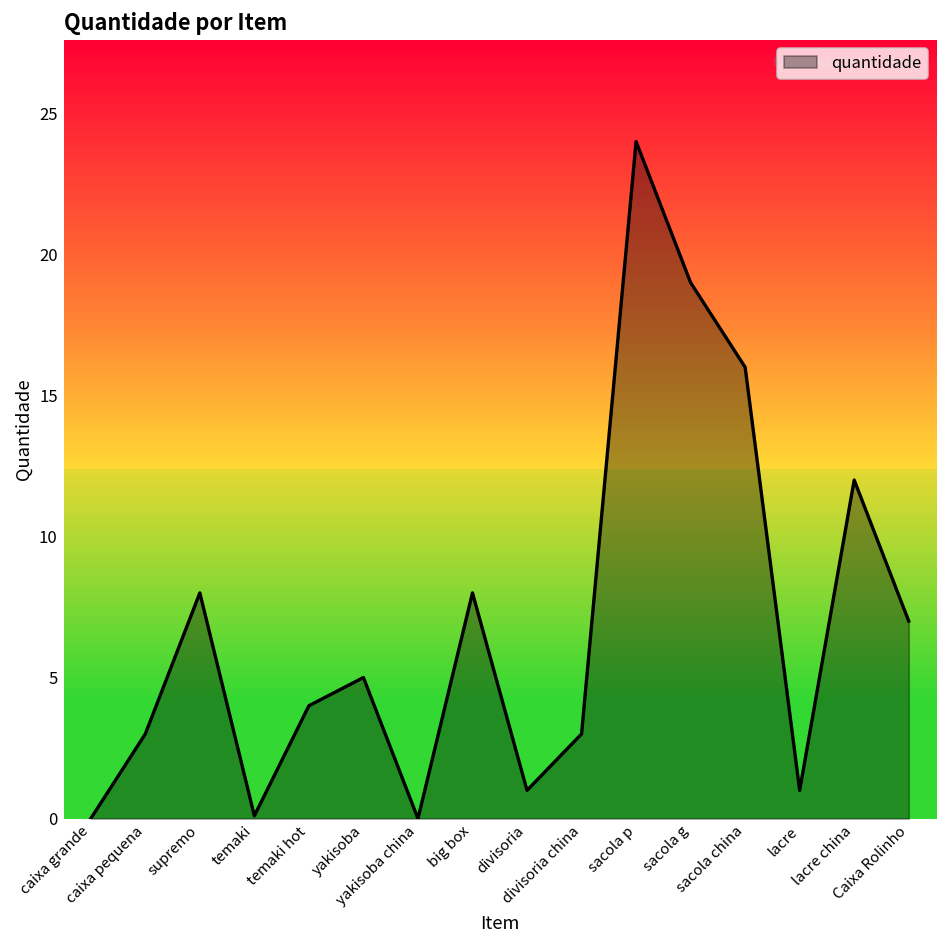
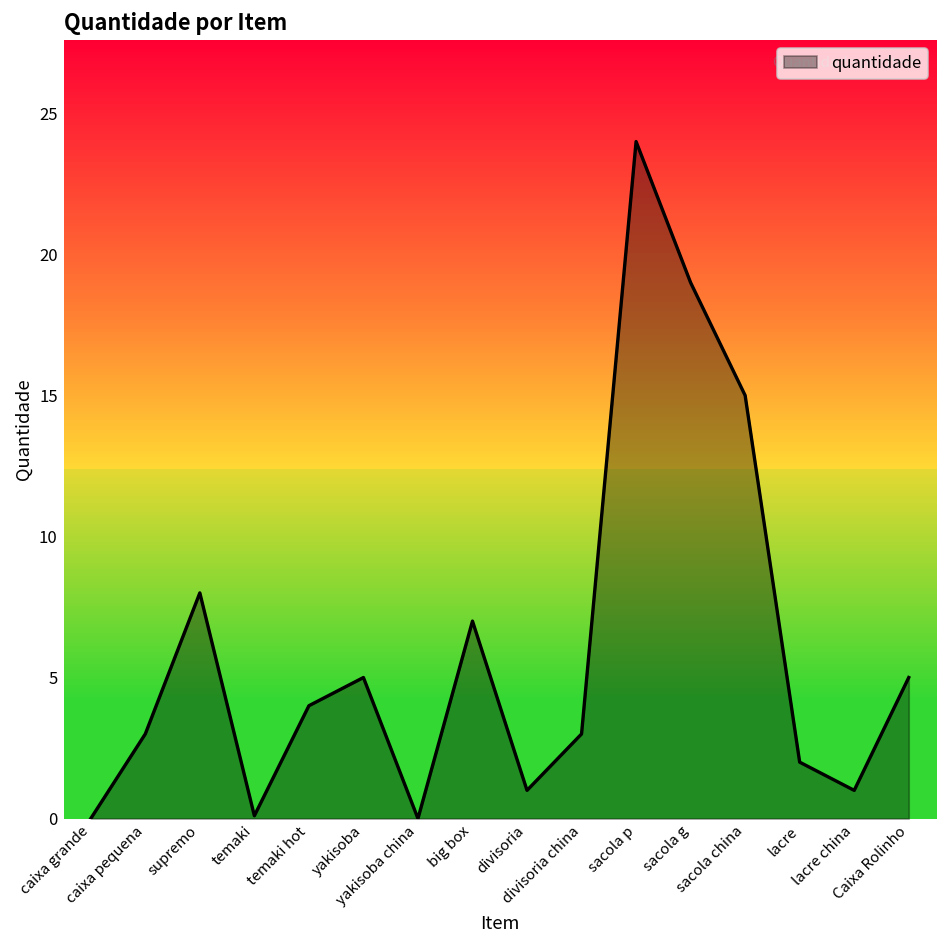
  {
    "caixa grande": 0,
    "caixa pequena": 3,
    "supremo": 8,
    "temaki": 0,
    "temaki hot": 4,
    "yakisoba": 5,
    "yakisoba china": 0,
-   "big box": 8,
+   "big box": 7,
    "divisoria": 1,
    "divisoria china": 3,
    "sacola p": 24,
    "sacola g": 19,
-   "sacola china": 16,
-   "lacre": 1,
-   "lacre china": 12,
-   "Caixa Rolinho": 7
+   "sacola china": 15,
+   "lacre": 2,
+   "lacre china": 1,
+   "Caixa Rolinho": 5
  }
